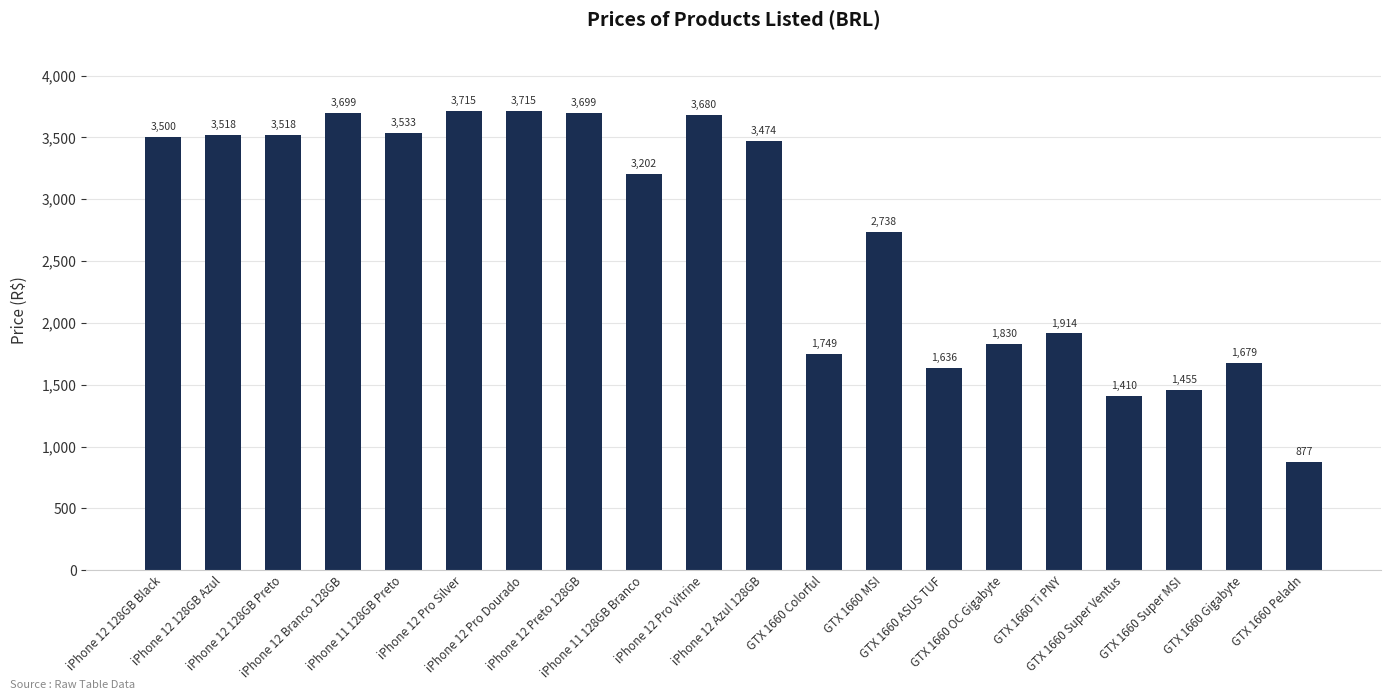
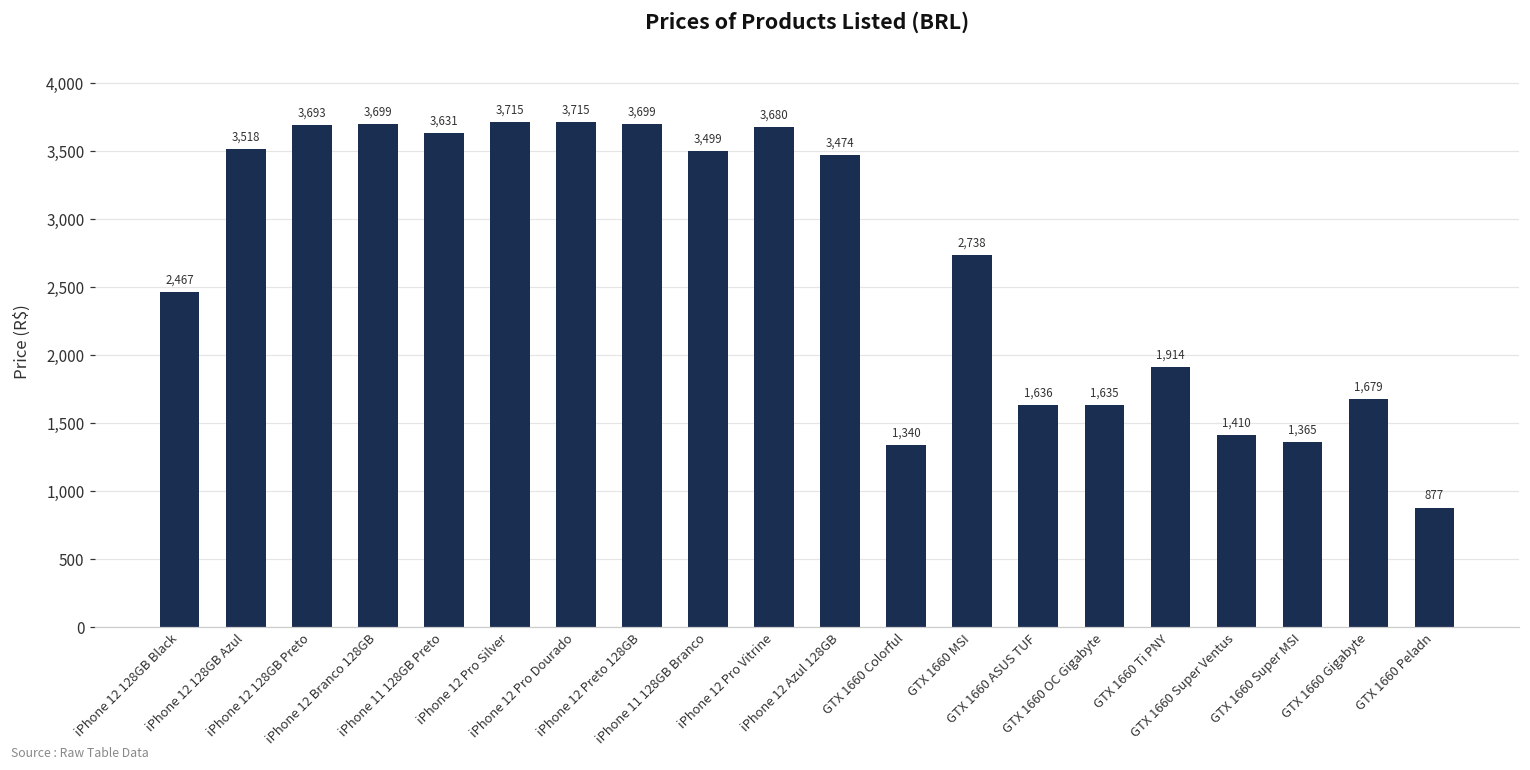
  {
-   "iPhone 12 128GB Black": "3,500",
+   "iPhone 12 128GB Black": "2,467",
    "iPhone 12 128GB Azul": "3,518",
-   "iPhone 12 128GB Preto": "3,518",
+   "iPhone 12 128GB Preto": "3,693",
    "iPhone 12 Branco 128GB": "3,699",
-   "iPhone 11 128GB Preto": "3,533",
+   "iPhone 11 128GB Preto": "3,631",
    "iPhone 12 Pro Silver": "3,715",
    "iPhone 12 Pro Dourado": "3,715",
    "iPhone 12 Preto 128GB": "3,699",
-   "iPhone 11 128GB Branco": "3,202",
+   "iPhone 11 128GB Branco": "3,499",
    "iPhone 12 Pro Vitrine": "3,680",
    "iPhone 12 Azul 128GB": "3,474",
-   "GTX 1660 Colorful": "1,749",
+   "GTX 1660 Colorful": "1,340",
    "GTX 1660 MSI": "2,738",
    "GTX 1660 ASUS TUF": "1,636",
-   "GTX 1660 OC Gigabyte": "1,830",
+   "GTX 1660 OC Gigabyte": "1,635",
    "GTX 1660 Ti PNY": "1,914",
    "GTX 1660 Super Ventus": "1,410",
-   "GTX 1660 Super MSI": "1,455",
+   "GTX 1660 Super MSI": "1,365",
    "GTX 1660 Gigabyte": "1,679",
    "GTX 1660 Peladn": "877"
  }
